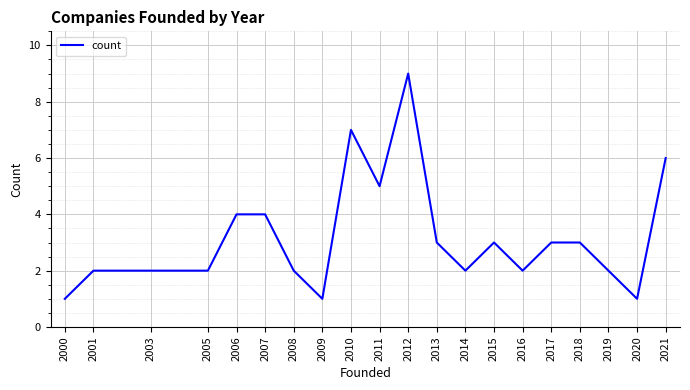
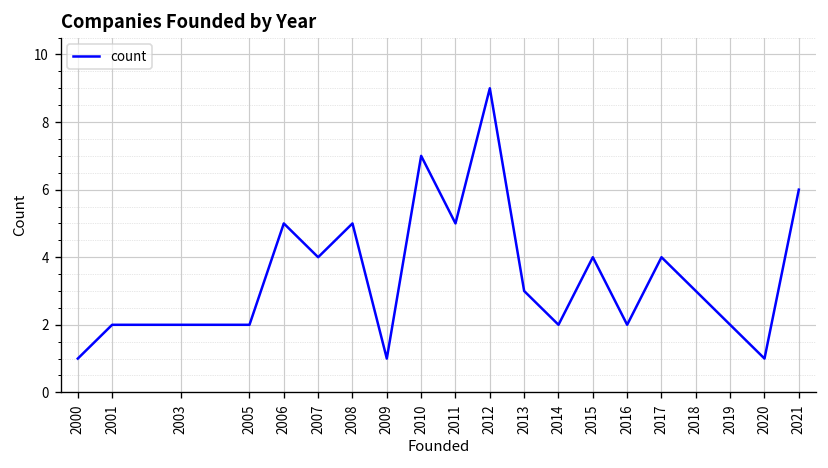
  {
    "2000": 1,
    "2001": 2,
    "2003": 2,
    "2005": 2,
-   "2006": 4,
+   "2006": 5,
    "2007": 4,
-   "2008": 2,
+   "2008": 5,
    "2009": 1,
    "2010": 7,
    "2011": 5,
    "2012": 9,
    "2013": 3,
    "2014": 2,
-   "2015": 3,
+   "2015": 4,
    "2016": 2,
-   "2017": 3,
+   "2017": 4,
    "2018": 3,
    "2019": 2,
    "2020": 1,
    "2021": 6
  }
